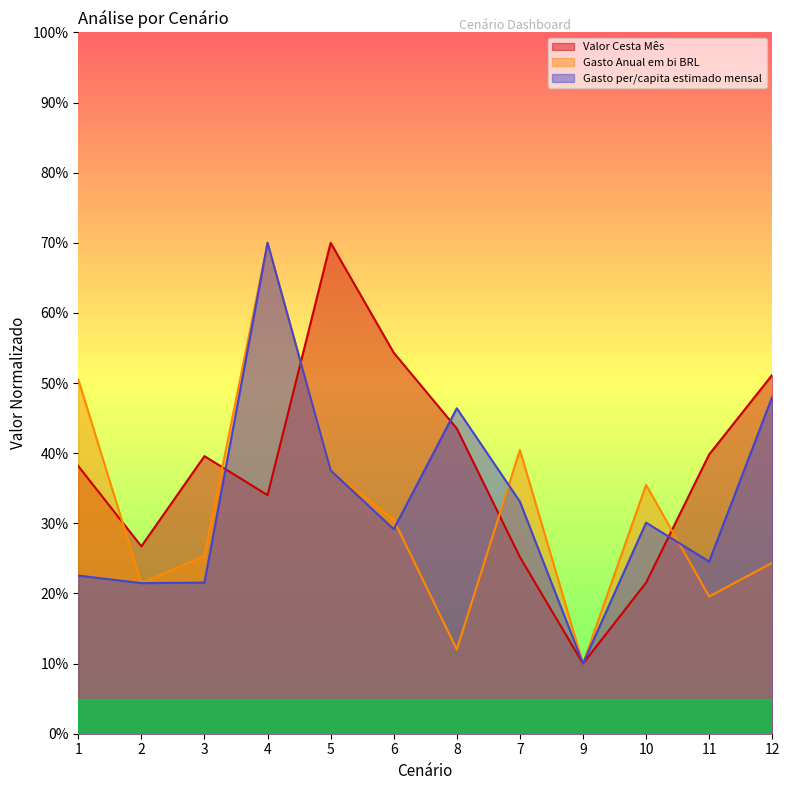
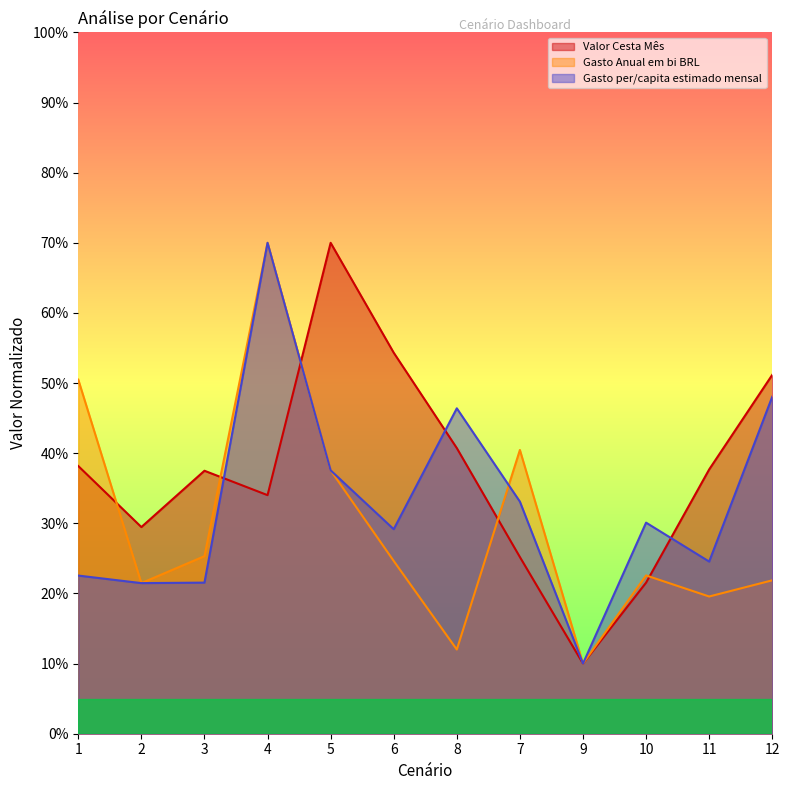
  {
    "Valor Cesta Mês": {
      "1": "38%",
-     "2": "27%",
-     "3": "40%",
+     "2": "29%",
+     "3": "37%",
      "4": "34%",
      "5": "70%",
      "6": "54%",
-     "8": "44%",
+     "8": "41%",
      "7": "25%",
      "10": "22%",
-     "11": "40%",
+     "11": "38%",
      "12": "51%"
    },
    "Gasto Anual em bi BRL": {
      "1": "50%",
      "3": "25%",
-     "6": "31%",
+     "6": "25%",
      "8": "12%",
      "7": "40%",
-     "10": "35%",
+     "10": "23%",
      "11": "20%",
-     "12": "24%"
+     "12": "22%"
    },
    "Gasto per/capita estimado mensal": {
      "1": "23%",
      "3": "22%",
      "6": "29%",
      "8": "46%",
      "7": "33%",
      "10": "30%",
      "11": "25%",
      "12": "48%"
    }
  }
